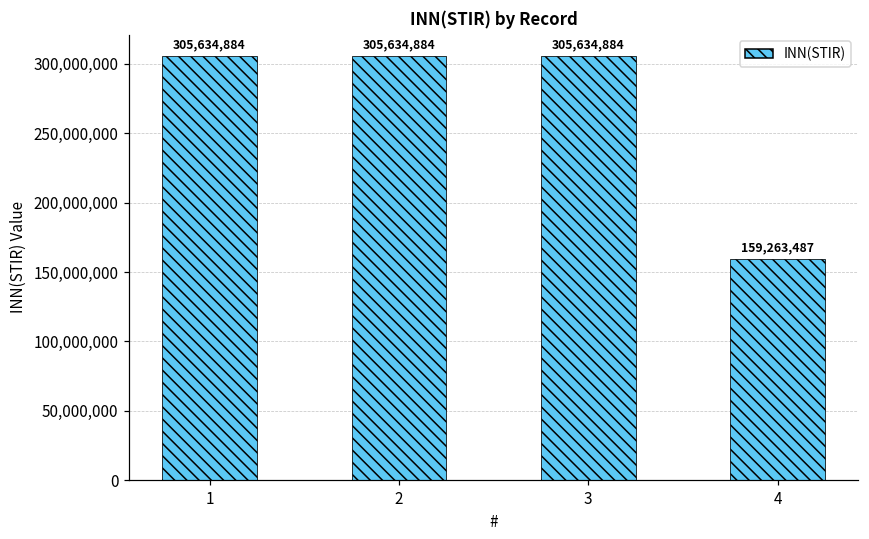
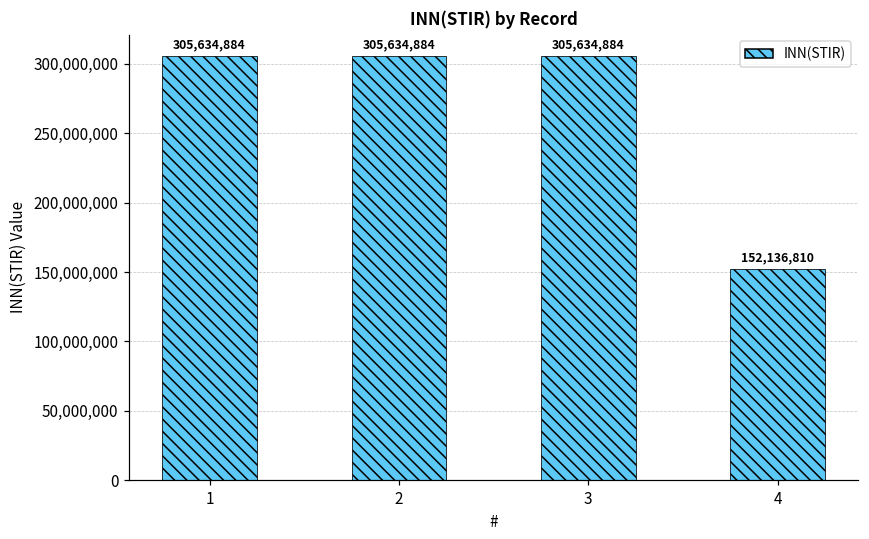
  {
    "1": "305,634,884",
    "2": "305,634,884",
    "3": "305,634,884",
-   "4": "159,263,487"
+   "4": "152,136,810"
  }
